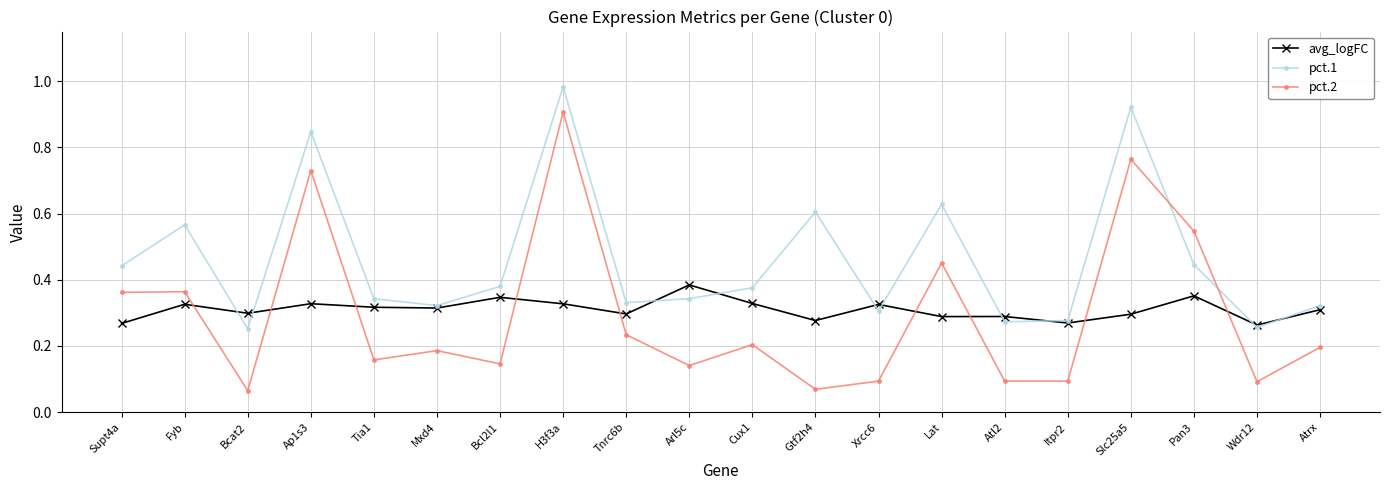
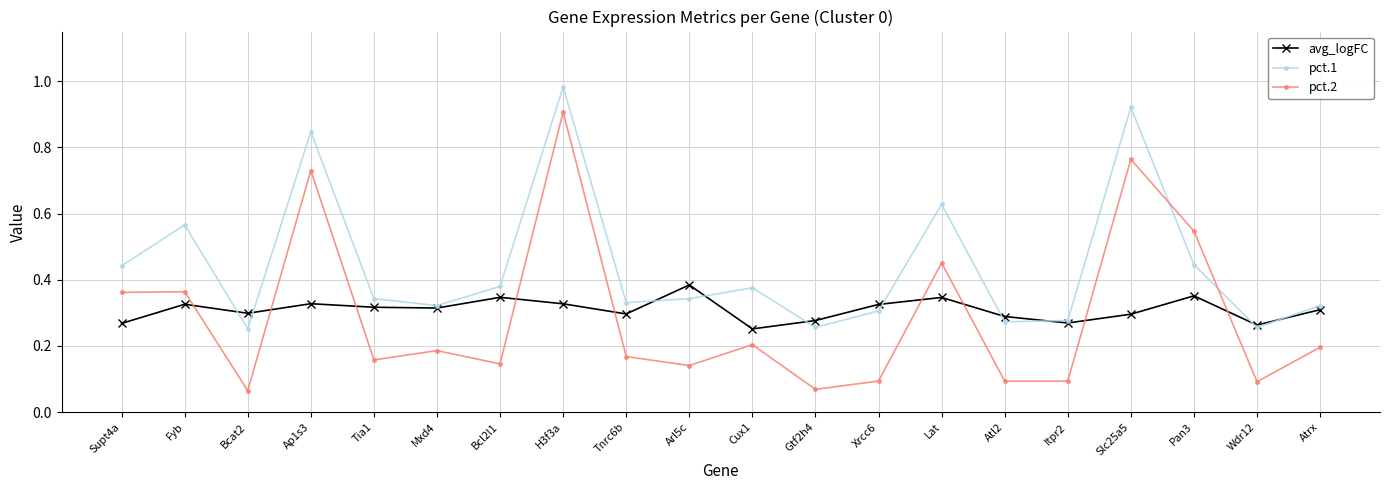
  {
    "avg_logFC": {
      "Supt4a": 0.27,
      "Fyb": 0.33,
      "Bcat2": 0.30,
      "Ap1s3": 0.33,
      "Tia1": 0.32,
      "Bcl2l1": 0.35,
      "H3f3a": 0.33,
      "Tnrc6b": 0.30,
      "Arl5c": 0.38,
-     "Cux1": 0.33,
+     "Cux1": 0.25,
      "Gtf2h4": 0.28,
      "Xrcc6": 0.33,
-     "Lat": 0.29,
+     "Lat": 0.35,
      "Atl2": 0.29,
      "Slc25a5": 0.30,
      "Pan3": 0.35,
      "Atrx": 0.31
    },
    "pct.1": {
      "Supt4a": 0.44,
      "Fyb": 0.57,
      "Bcat2": 0.25,
      "Ap1s3": 0.85,
      "Tia1": 0.34,
      "Bcl2l1": 0.38,
      "H3f3a": 0.98,
      "Tnrc6b": 0.33,
      "Arl5c": 0.34,
      "Cux1": 0.38,
-     "Gtf2h4": 0.61,
+     "Gtf2h4": 0.26,
      "Xrcc6": 0.31,
      "Lat": 0.63,
      "Atl2": 0.27,
      "Slc25a5": 0.92,
      "Pan3": 0.45,
      "Atrx": 0.32
    },
    "pct.2": {
      "Supt4a": 0.36,
      "Fyb": 0.36,
      "Bcat2": 0.07,
      "Ap1s3": 0.73,
      "Tia1": 0.16,
      "Mxd4": 0.19,
      "Bcl2l1": 0.15,
      "H3f3a": 0.91,
-     "Tnrc6b": 0.23,
+     "Tnrc6b": 0.17,
      "Arl5c": 0.14,
      "Cux1": 0.20,
      "Gtf2h4": 0.07,
      "Xrcc6": 0.09,
      "Lat": 0.45,
      "Atl2": 0.09,
      "Itpr2": 0.09,
      "Slc25a5": 0.76,
      "Pan3": 0.55,
      "Wdr12": 0.09,
      "Atrx": 0.20
    }
  }
